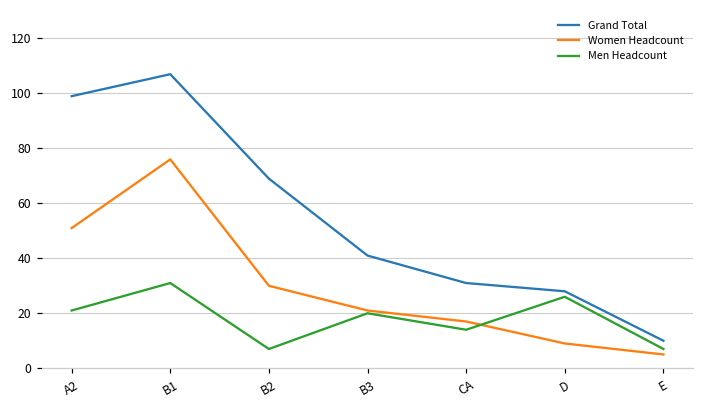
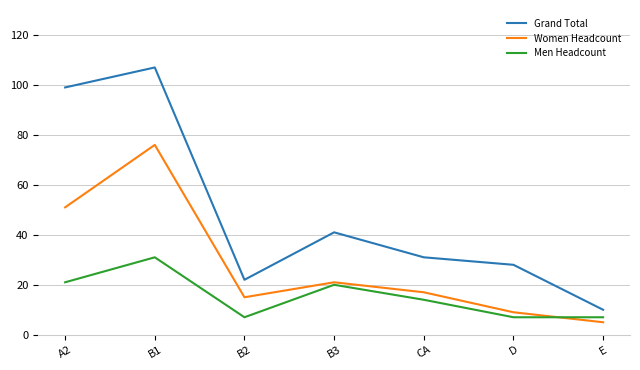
  {
    "Grand Total": {
      "A2": 99,
      "B1": 107,
-     "B2": 69,
+     "B2": 22,
      "B3": 41,
      "CA": 31,
      "D": 28,
      "E": 10
    },
    "Women Headcount": {
      "A2": 51,
      "B1": 76,
-     "B2": 30,
+     "B2": 15,
      "CA": 17,
      "D": 9,
      "E": 5
    },
    "Men Headcount": {
      "A2": 21,
      "B1": 31,
      "B2": 7,
      "CA": 14,
-     "D": 26,
+     "D": 7,
      "E": 7
    }
  }
